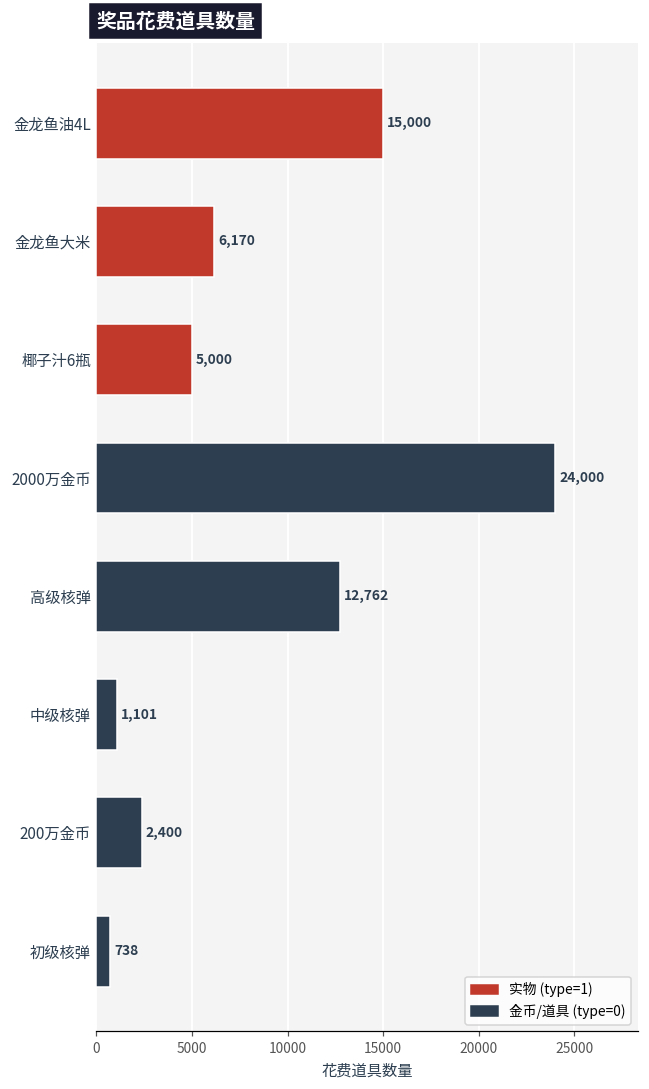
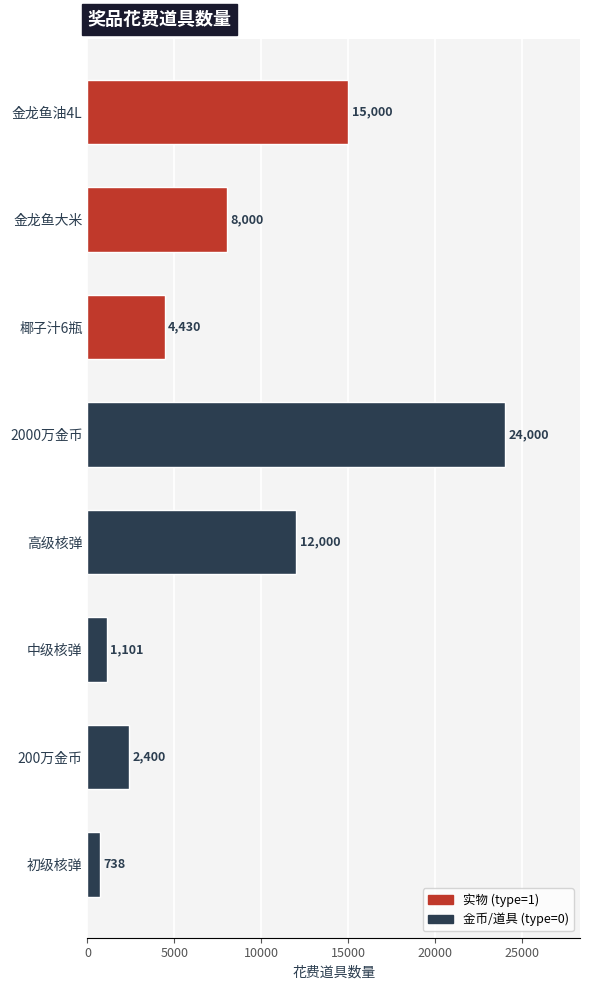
  {
    "实物 (type=1)": {
      "金龙鱼油4L": "15,000",
-     "金龙鱼大米": "6,170",
-     "椰子汁6瓶": "5,000"
+     "金龙鱼大米": "8,000",
+     "椰子汁6瓶": "4,430"
    },
    "金币/道具 (type=0)": {
      "2000万金币": "24,000",
-     "高级核弹": "12,762",
+     "高级核弹": "12,000",
      "中级核弹": "1,101",
      "200万金币": "2,400",
      "初级核弹": "738"
    }
  }
